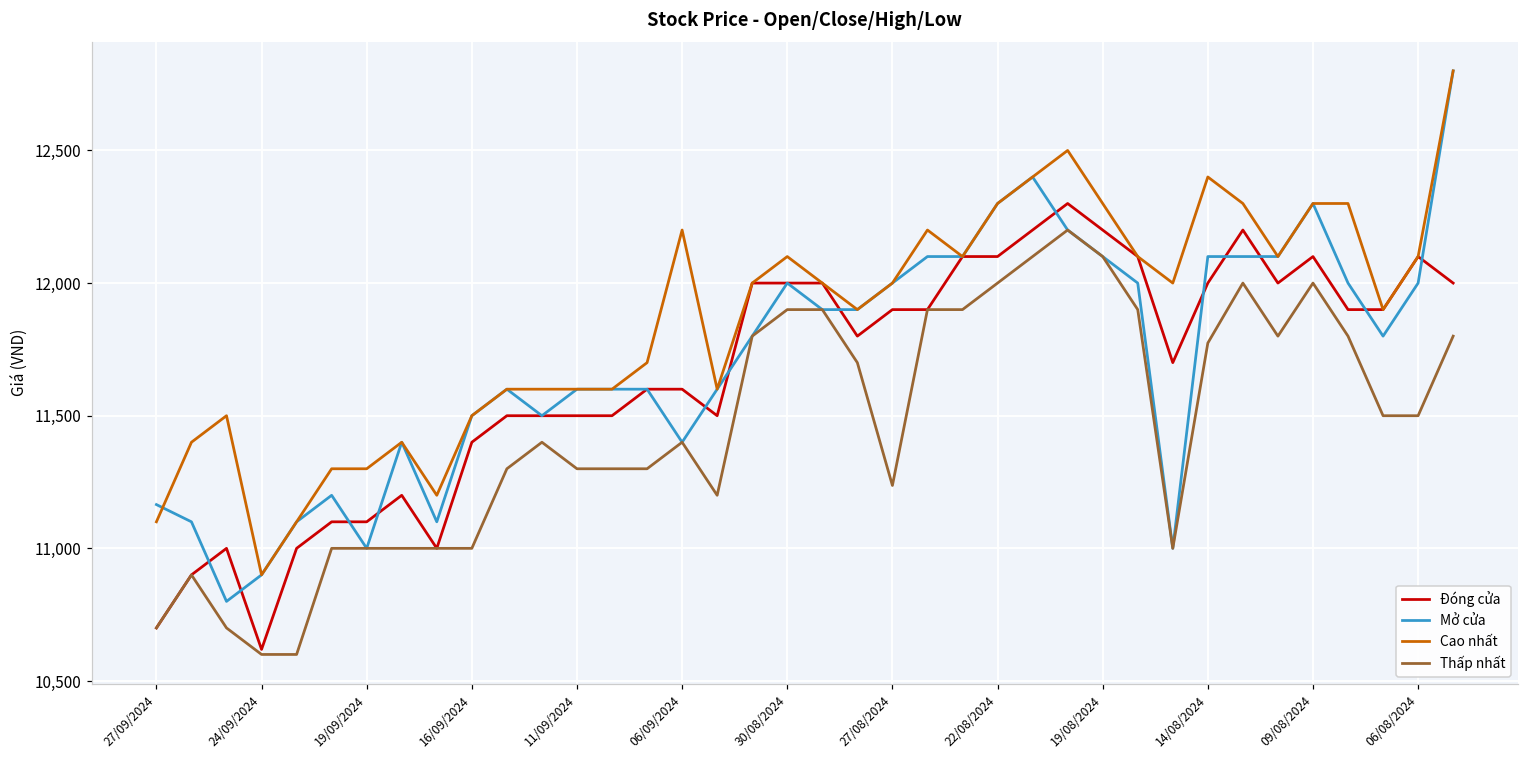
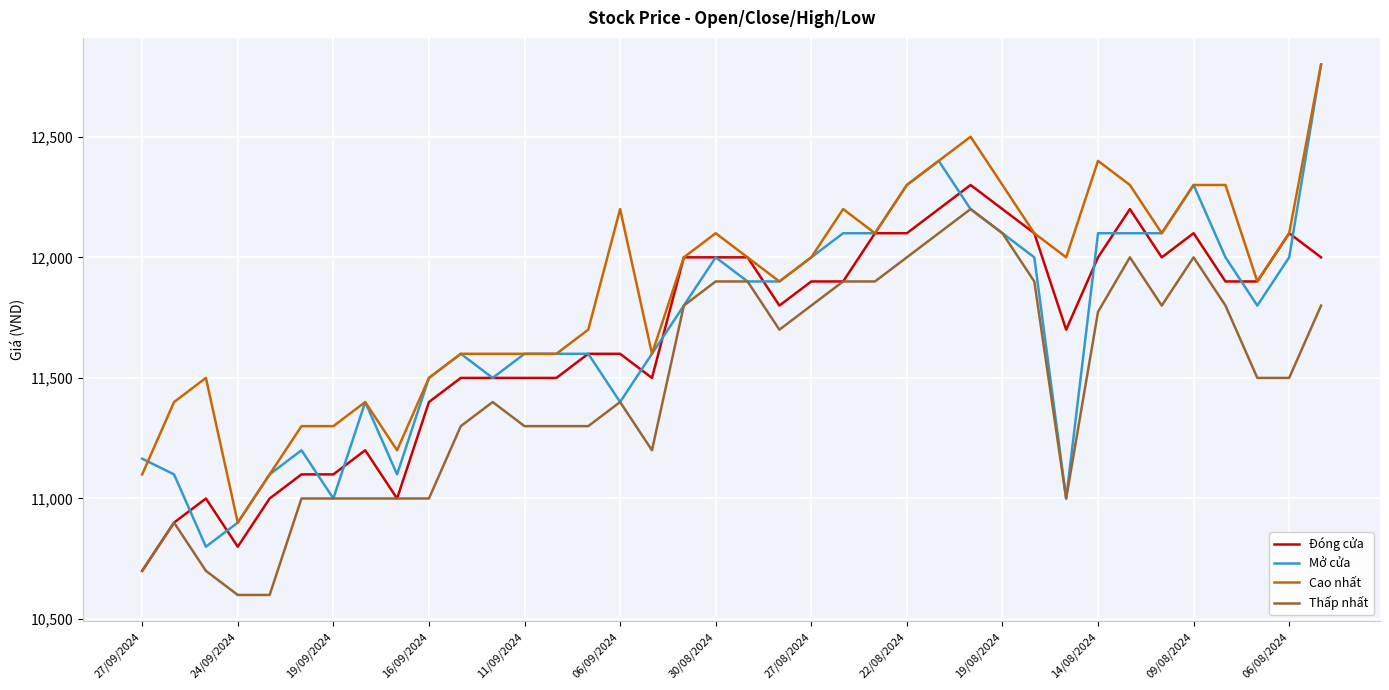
  {
    "Đóng cửa": {
-     "24/09/2024": "10,620",
+     "24/09/2024": "10,800",
      "19/09/2024": "11,100",
      "16/09/2024": "11,400",
      "11/09/2024": "11,500",
      "06/09/2024": "11,600",
      "27/08/2024": "11,900",
      "22/08/2024": "12,100",
      "19/08/2024": "12,200",
      "14/08/2024": "12,000",
      "09/08/2024": "12,100"
    },
    "Mở cửa": {
      "27/09/2024": "11,170",
      "14/08/2024": "12,100",
      "06/08/2024": "12,000"
    },
    "Cao nhất": {
      "27/09/2024": "11,100",
      "19/09/2024": "11,300",
      "06/09/2024": "12,200",
      "30/08/2024": "12,100",
      "19/08/2024": "12,300",
      "14/08/2024": "12,400"
    },
    "Thấp nhất": {
      "24/09/2024": "10,600",
      "16/09/2024": "11,000",
      "11/09/2024": "11,300",
      "30/08/2024": "11,900",
-     "27/08/2024": "11,240",
+     "27/08/2024": "11,800",
      "22/08/2024": "12,000",
      "14/08/2024": "11,770",
      "09/08/2024": "12,000",
      "06/08/2024": "11,500"
    }
  }
